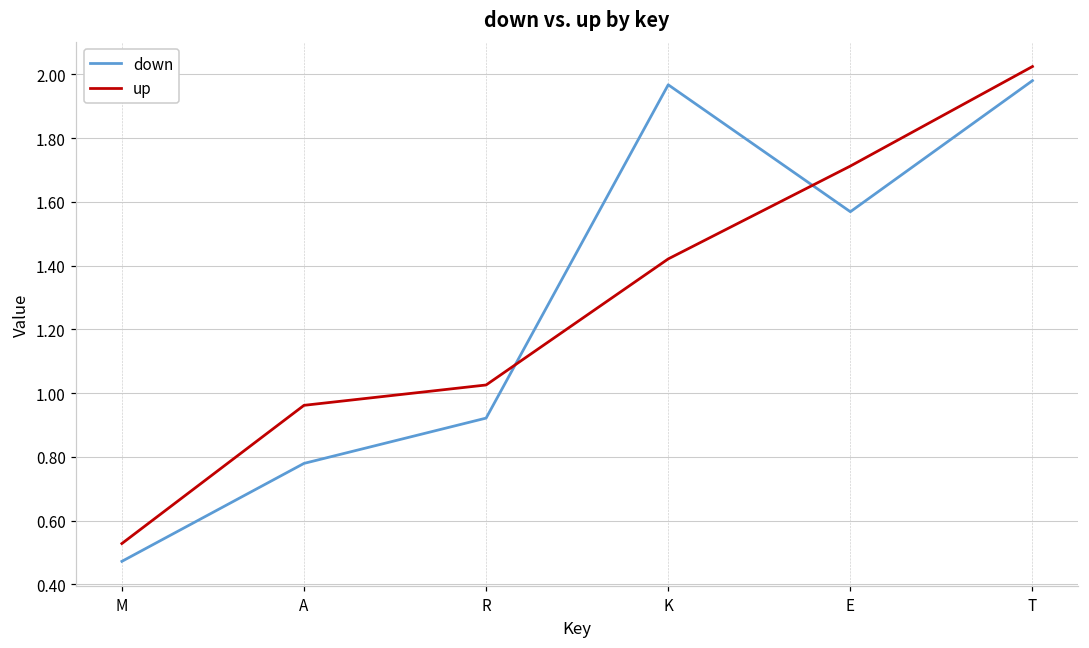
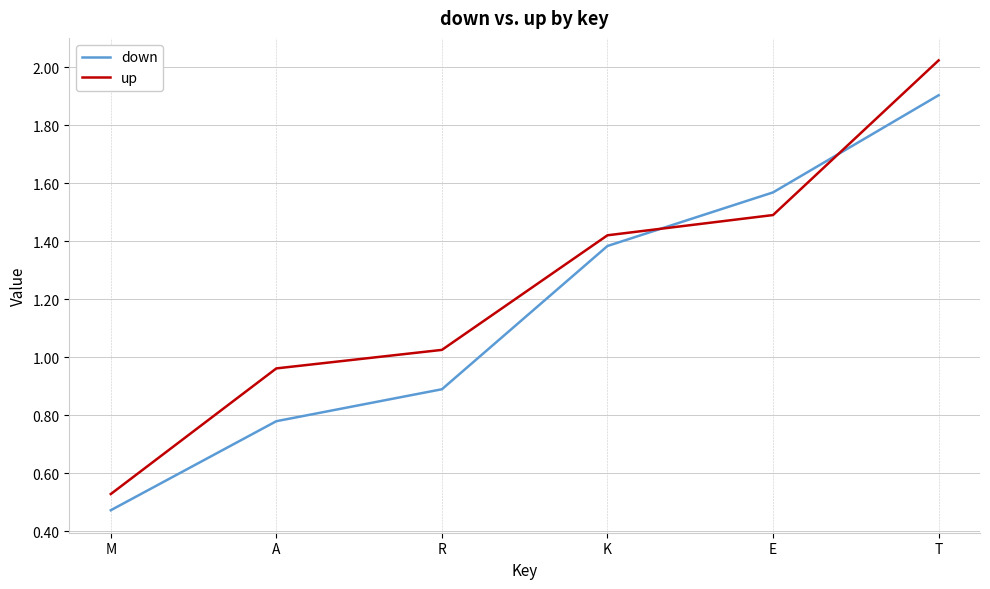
  {
    "down": {
      "M": 0.47,
      "A": 0.78,
-     "R": 0.92,
-     "K": 1.97,
+     "R": 0.89,
+     "K": 1.38,
      "E": 1.57,
-     "T": 1.98
+     "T": 1.90
    },
    "up": {
      "M": 0.53,
      "A": 0.96,
      "R": 1.03,
      "K": 1.42,
-     "E": 1.71,
+     "E": 1.49,
      "T": 2.02
    }
  }
